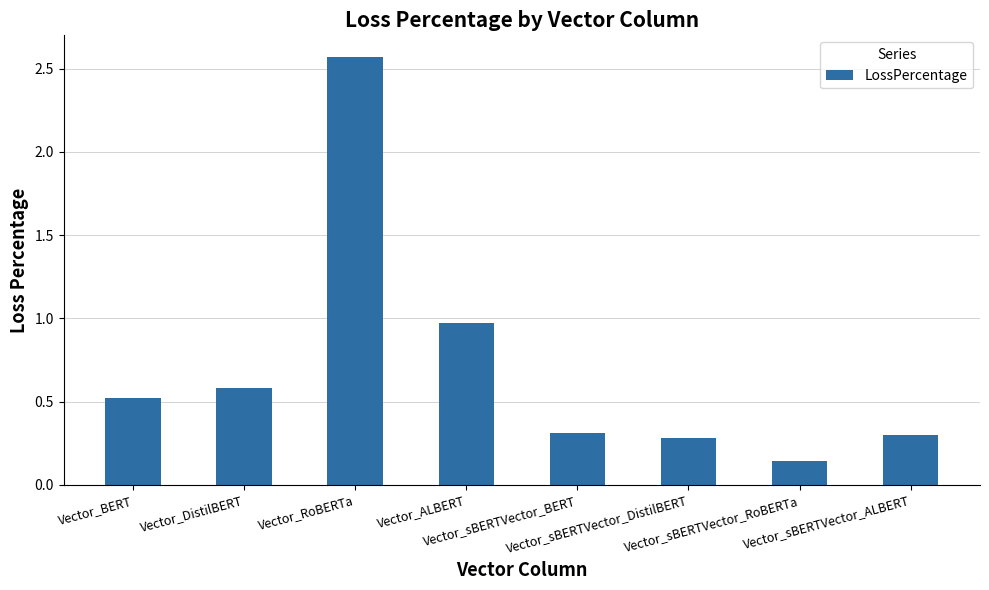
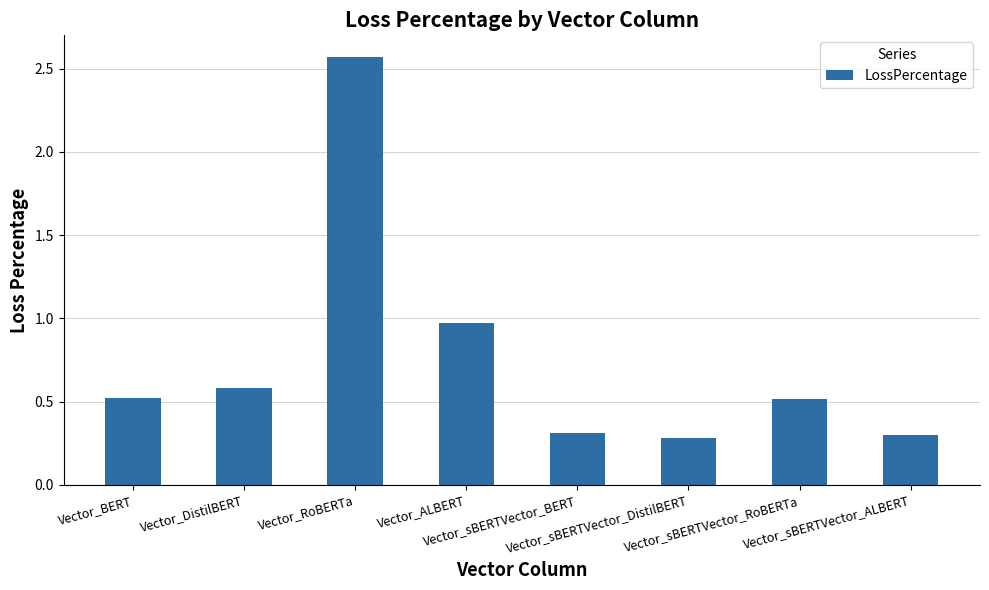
  {
    "Vector_BERT": 0.52,
    "Vector_DistilBERT": 0.58,
    "Vector_RoBERTa": 2.57,
    "Vector_ALBERT": 0.97,
    "Vector_sBERTVector_BERT": 0.31,
    "Vector_sBERTVector_DistilBERT": 0.28,
-   "Vector_sBERTVector_RoBERTa": 0.14,
+   "Vector_sBERTVector_RoBERTa": 0.52,
    "Vector_sBERTVector_ALBERT": 0.30
  }
